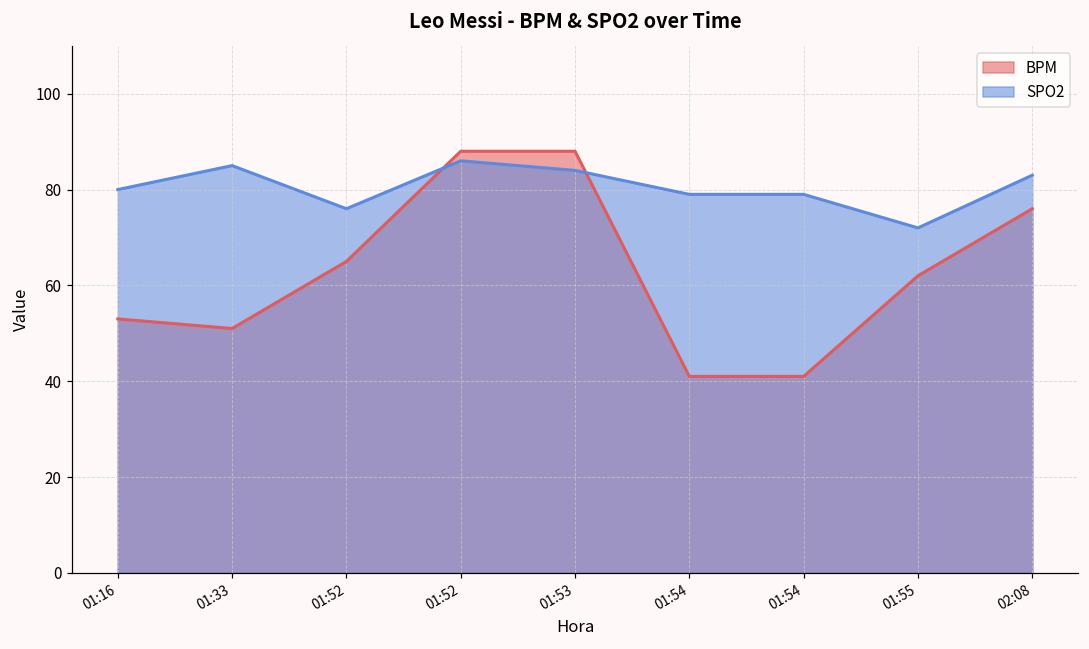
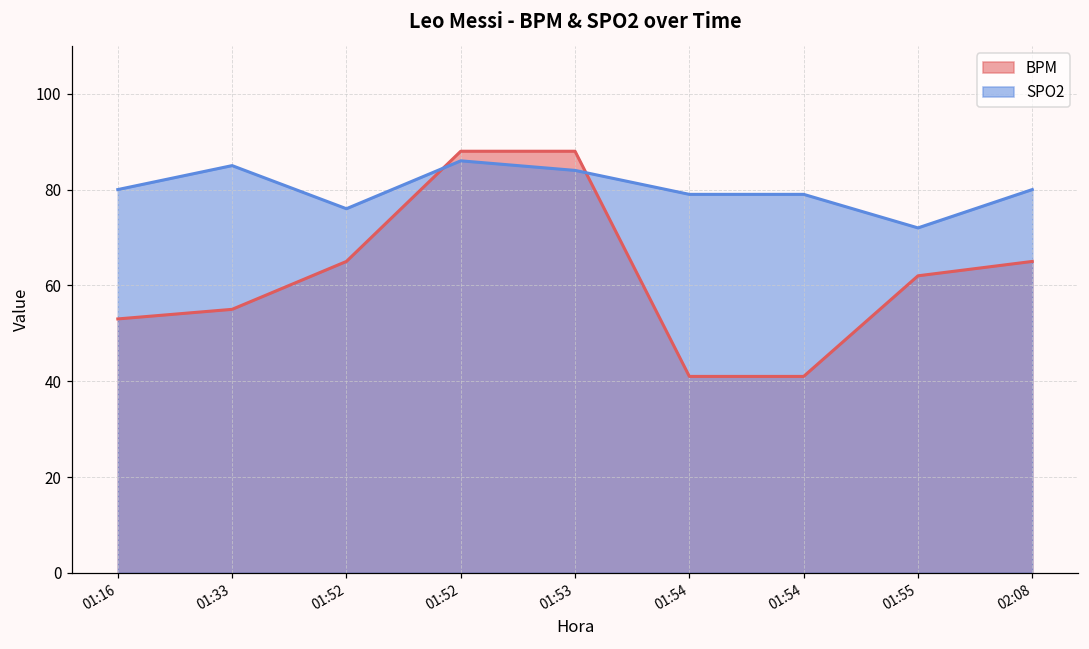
  {
    "BPM": {
      "01:16": 53,
-     "01:33": 51,
+     "01:33": 55,
      "01:53": 88,
      "01:55": 62,
-     "02:08": 76
+     "02:08": 65
    },
    "SPO2": {
      "01:16": 80,
      "01:33": 85,
      "01:53": 84,
      "01:55": 72,
-     "02:08": 83
+     "02:08": 80
    }
  }
